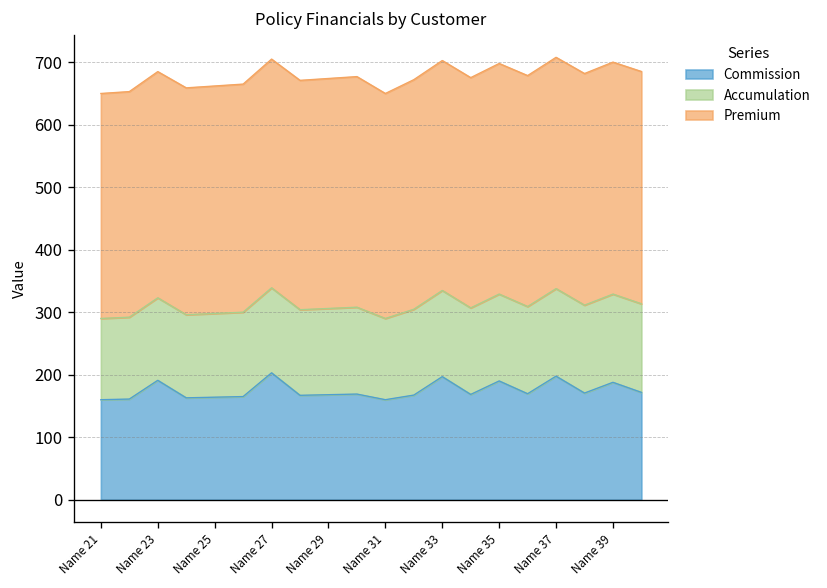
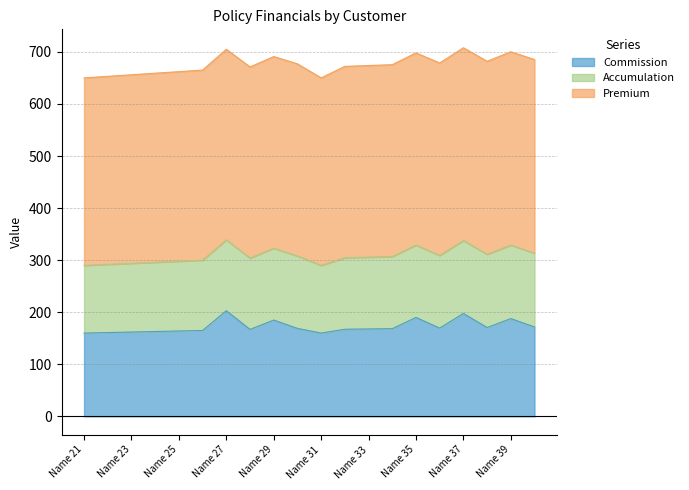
  {
    "Commission": {
      "Name 21": 160,
-     "Name 23": 190,
+     "Name 23": 160,
      "Name 25": 160,
      "Name 27": 200,
-     "Name 29": 170,
+     "Name 29": 190,
      "Name 31": 160,
-     "Name 33": 200,
+     "Name 33": 170,
      "Name 35": 190,
      "Name 37": 200,
      "Name 39": 190
    },
    "Accumulation": {
      "Name 21": 130,
      "Name 23": 130,
      "Name 25": 130,
      "Name 27": 140,
      "Name 29": 140,
      "Name 31": 130,
      "Name 33": 140,
      "Name 35": 140,
      "Name 37": 140,
      "Name 39": 140
    },
    "Premium": {
      "Name 21": 360,
      "Name 23": 360,
      "Name 25": 360,
      "Name 27": 370,
      "Name 29": 370,
      "Name 31": 360,
      "Name 33": 370,
      "Name 35": 370,
      "Name 37": 370,
      "Name 39": 370
    }
  }
